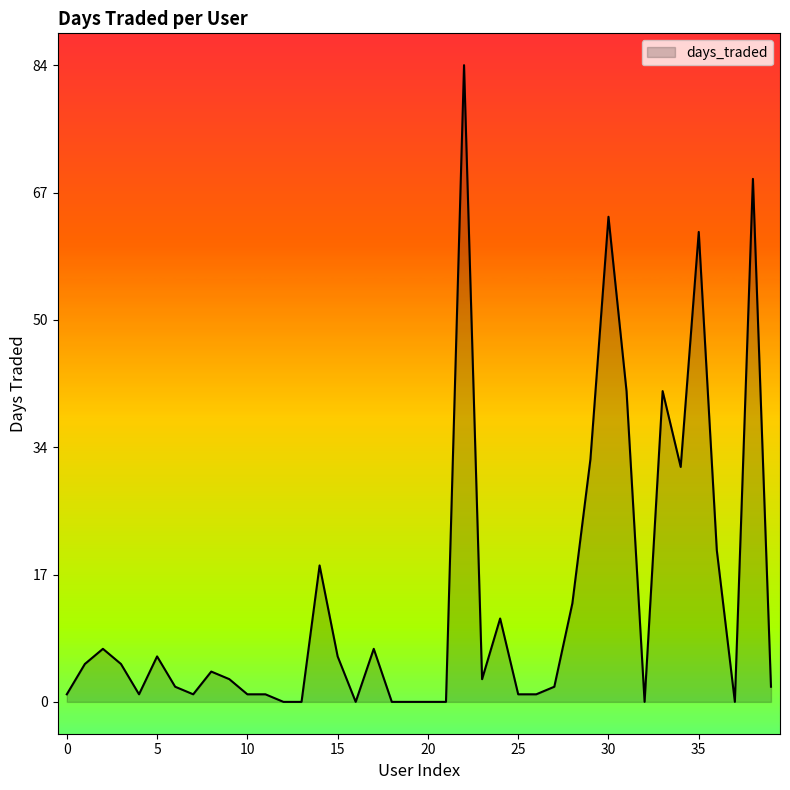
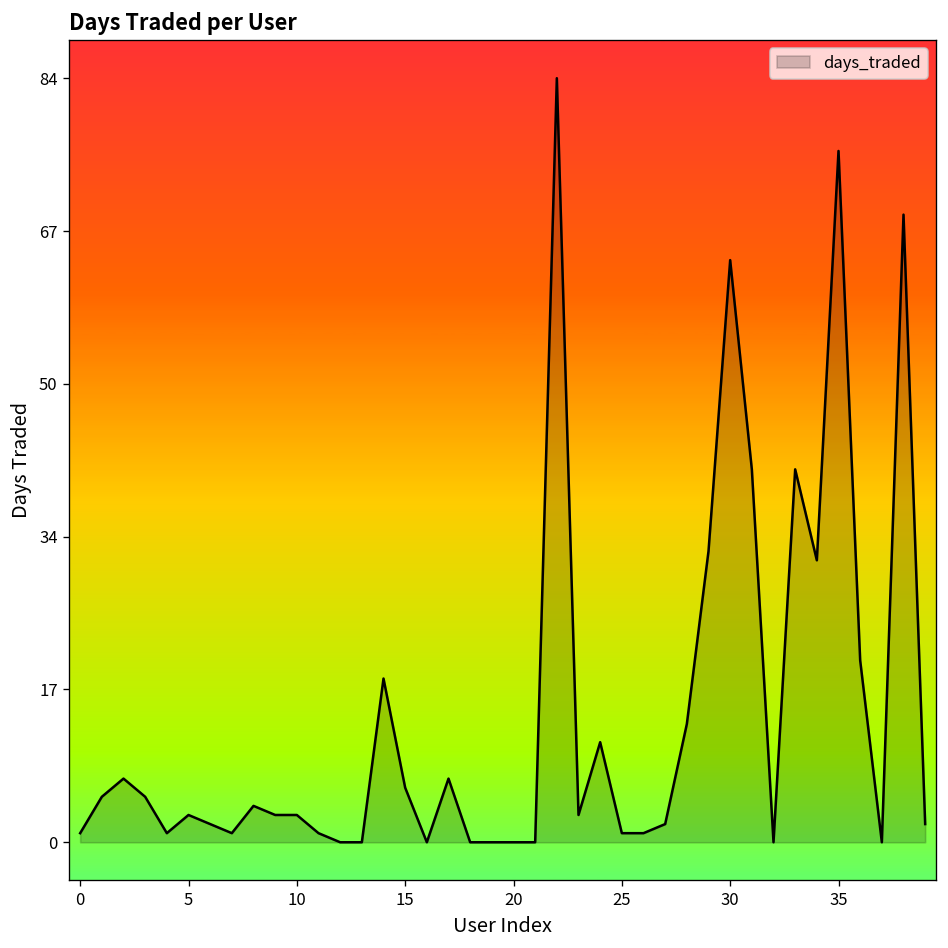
  {
    "0": 1,
-   "5": 6,
-   "10": 1,
+   "5": 3,
+   "10": 3,
    "15": 6,
    "20": 0,
    "25": 1,
    "30": 64,
-   "35": 62
+   "35": 76
  }
